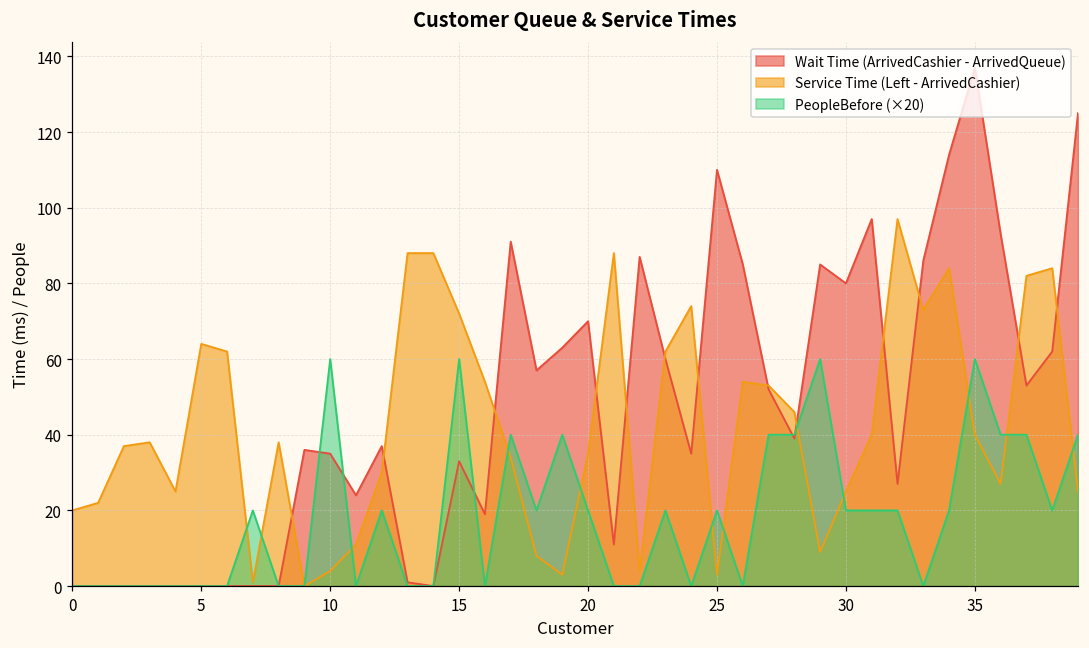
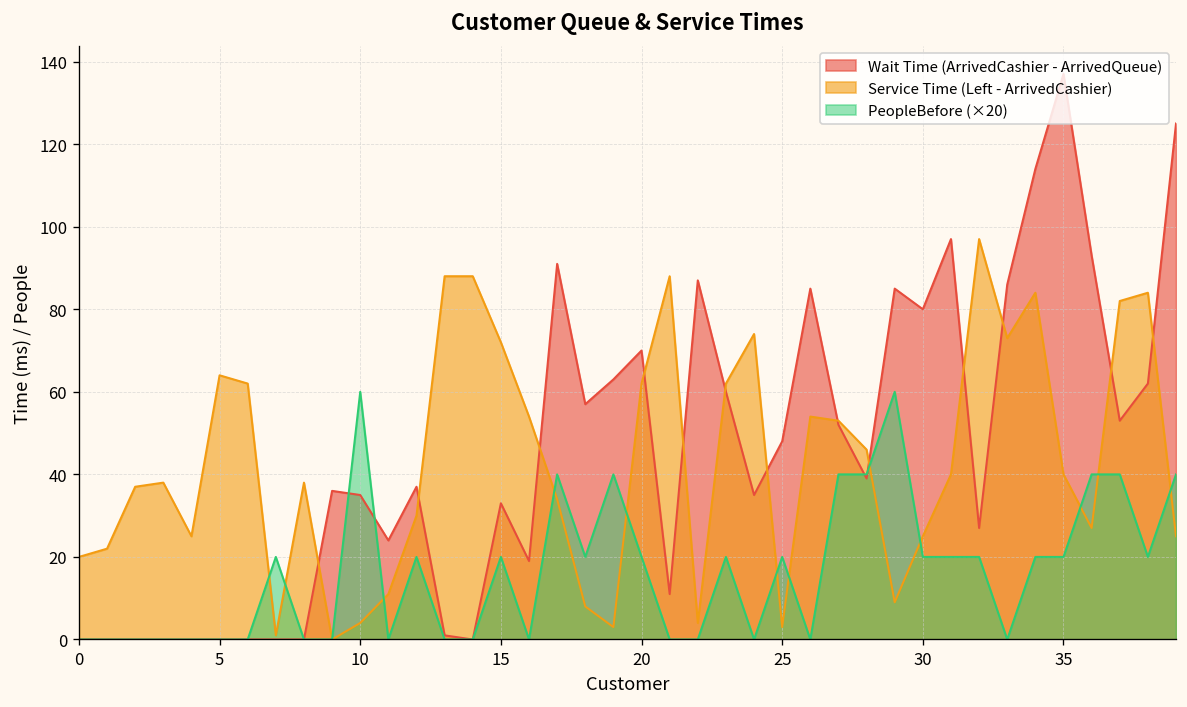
  {
    "Wait Time (ArrivedCashier - ArrivedQueue)": {
      "10": 35,
      "15": 33,
      "20": 70,
-     "25": 110,
+     "25": 48,
      "30": 80
    },
    "Service Time (Left - ArrivedCashier)": {
      "0": 20,
      "5": 64,
      "10": 4,
      "15": 72,
-     "20": 35,
+     "20": 62,
      "25": 3,
      "30": 25,
      "35": 40
    },
    "PeopleBefore (×20)": {
      "10": 60,
-     "15": 60,
+     "15": 20,
      "20": 20,
      "25": 20,
      "30": 20,
-     "35": 60
+     "35": 20
    }
  }
